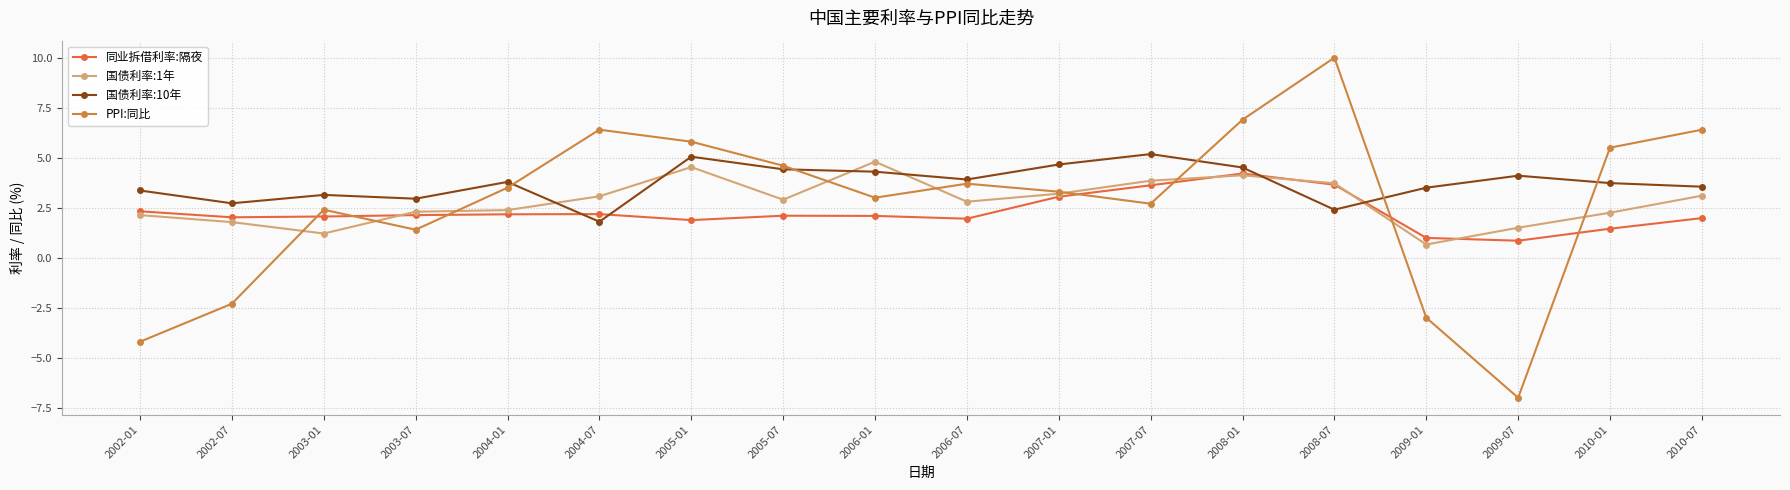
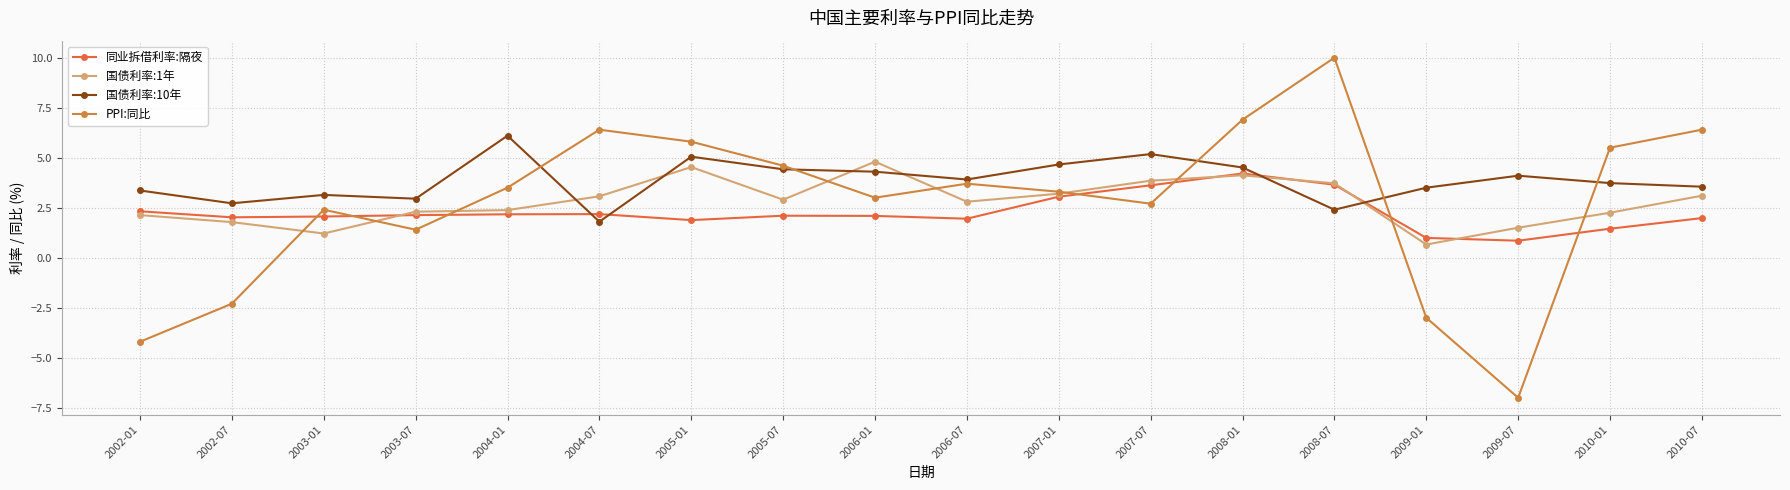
  {
    "国债利率:1年": {
      "2002-01": 2.1,
      "2002-07": 1.8,
      "2003-01": 1.2,
      "2003-07": 2.3,
      "2004-01": 2.4,
      "2004-07": 3.1,
      "2005-01": 4.5,
      "2005-07": 2.9,
      "2006-01": 4.8,
      "2006-07": 2.8,
      "2007-07": 3.9,
      "2009-01": 0.7,
      "2009-07": 1.5,
      "2010-01": 2.3,
      "2010-07": 3.1
    },
    "国债利率:10年": {
      "2002-01": 3.4,
      "2002-07": 2.7,
      "2003-01": 3.1,
      "2003-07": 3.0,
-     "2004-01": 3.8,
+     "2004-01": 6.1,
      "2004-07": 1.8,
      "2005-01": 5.1,
      "2005-07": 4.4,
      "2006-01": 4.3,
      "2006-07": 3.9,
      "2007-01": 4.7,
      "2007-07": 5.2,
      "2008-01": 4.5,
      "2008-07": 2.4,
      "2009-01": 3.5,
      "2009-07": 4.1,
      "2010-01": 3.7,
      "2010-07": 3.6
    }
  }
